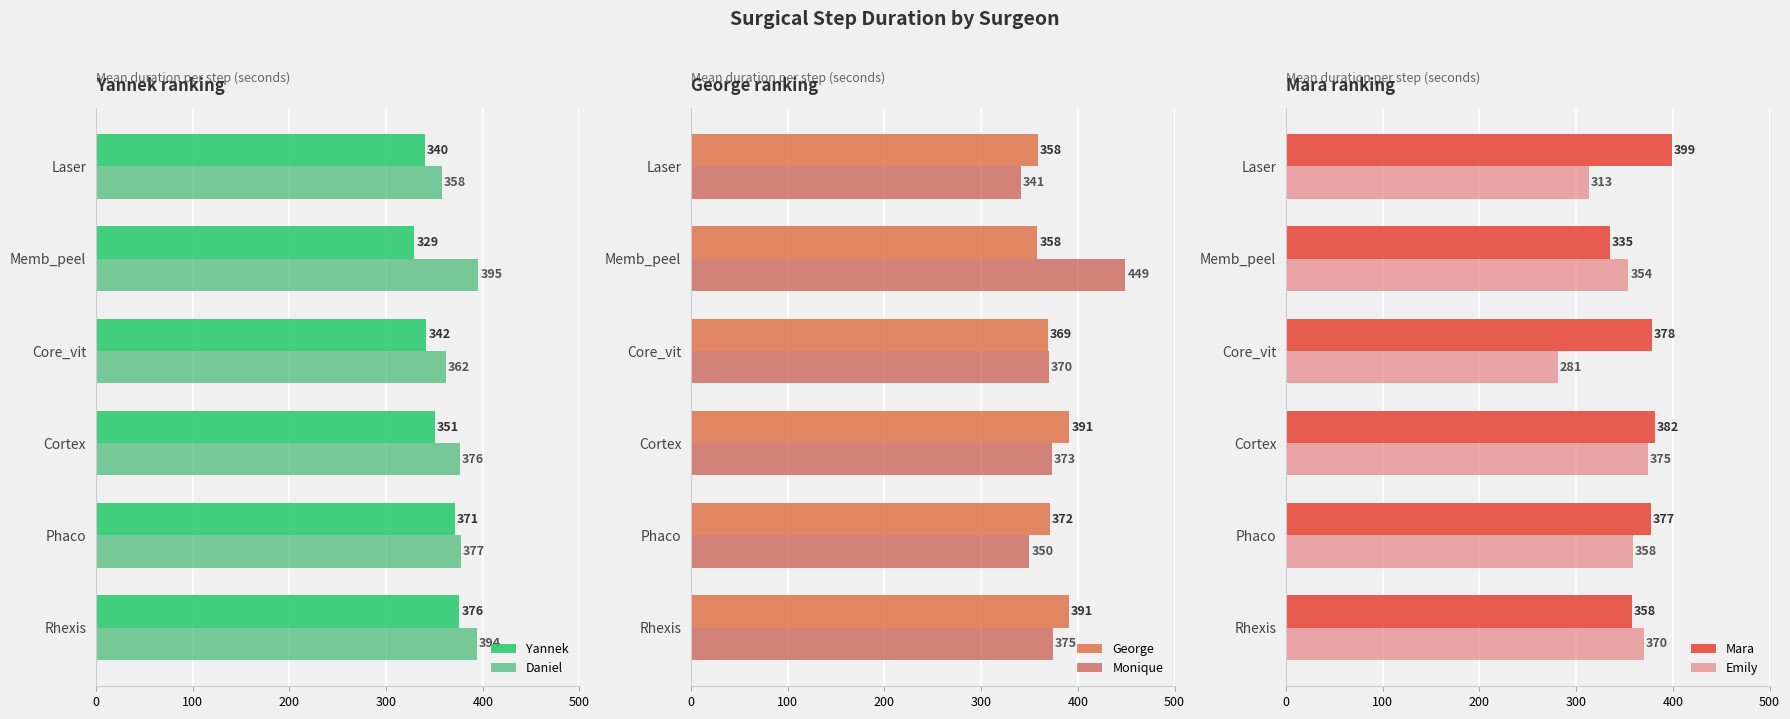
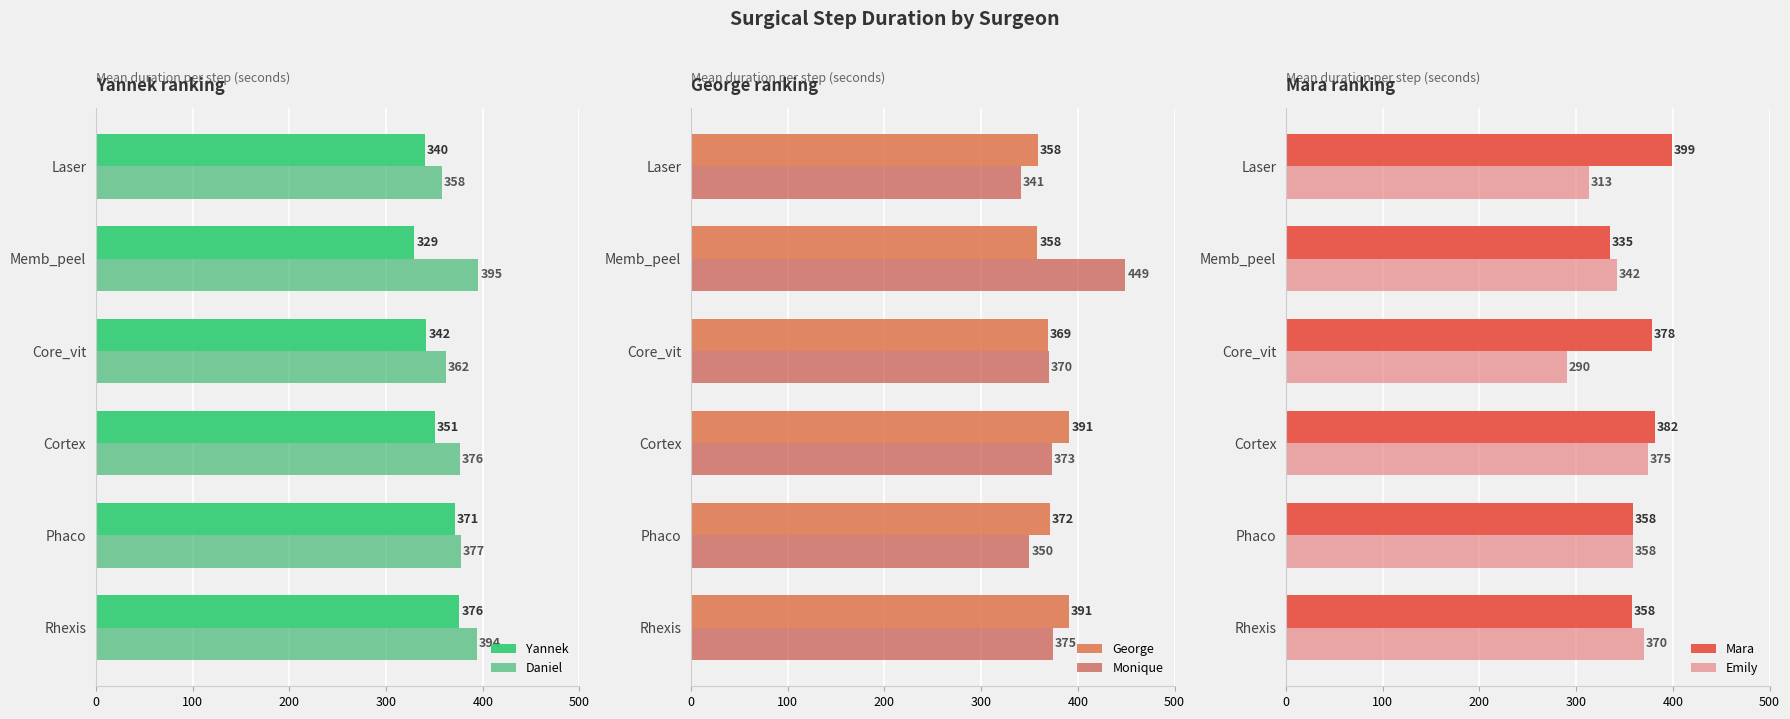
  {
    "Mara ranking": {
      "Mara": {
        "Laser": 399,
        "Memb_peel": 335,
        "Core_vit": 378,
        "Cortex": 382,
-       "Phaco": 377,
+       "Phaco": 358,
        "Rhexis": 358
      },
      "Emily": {
        "Laser": 313,
-       "Memb_peel": 354,
-       "Core_vit": 281,
+       "Memb_peel": 342,
+       "Core_vit": 290,
        "Cortex": 375,
        "Phaco": 358,
        "Rhexis": 370
      }
    }
  }
